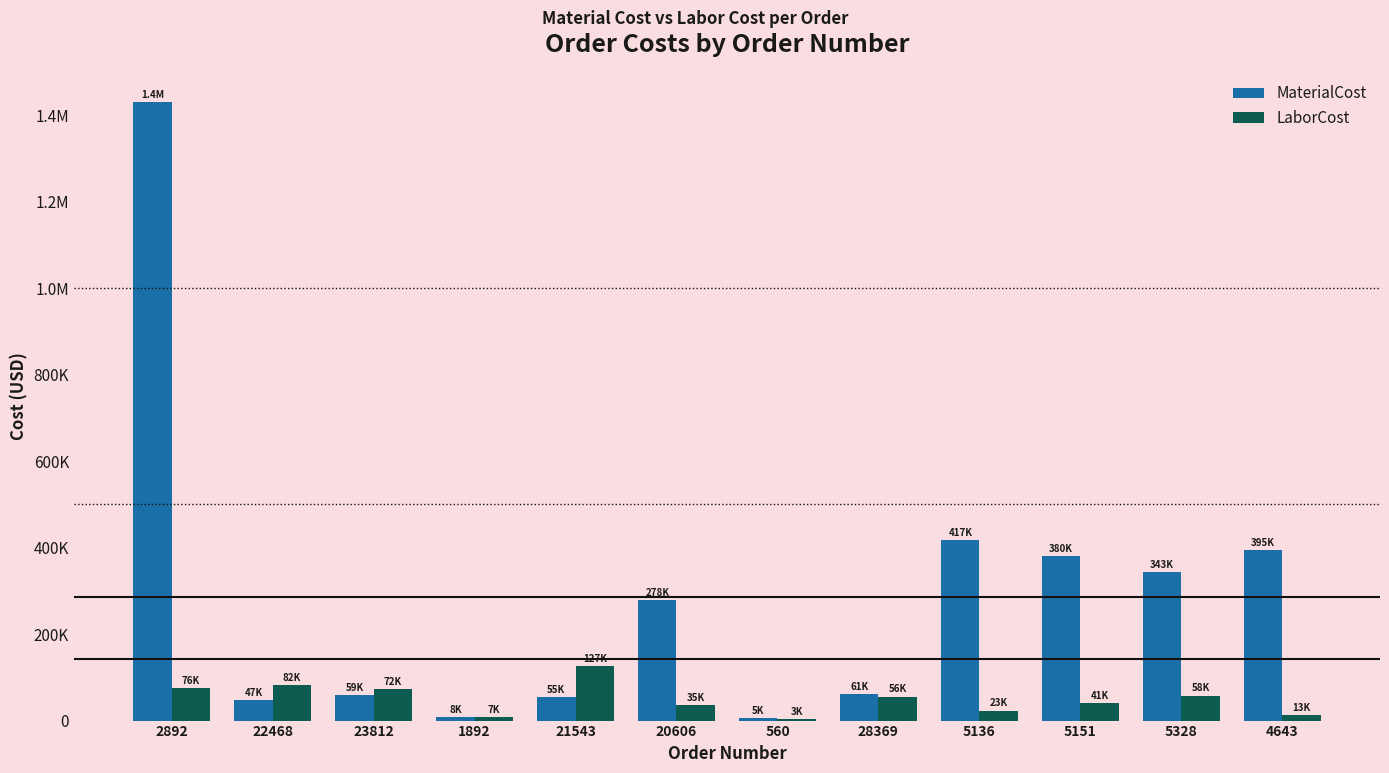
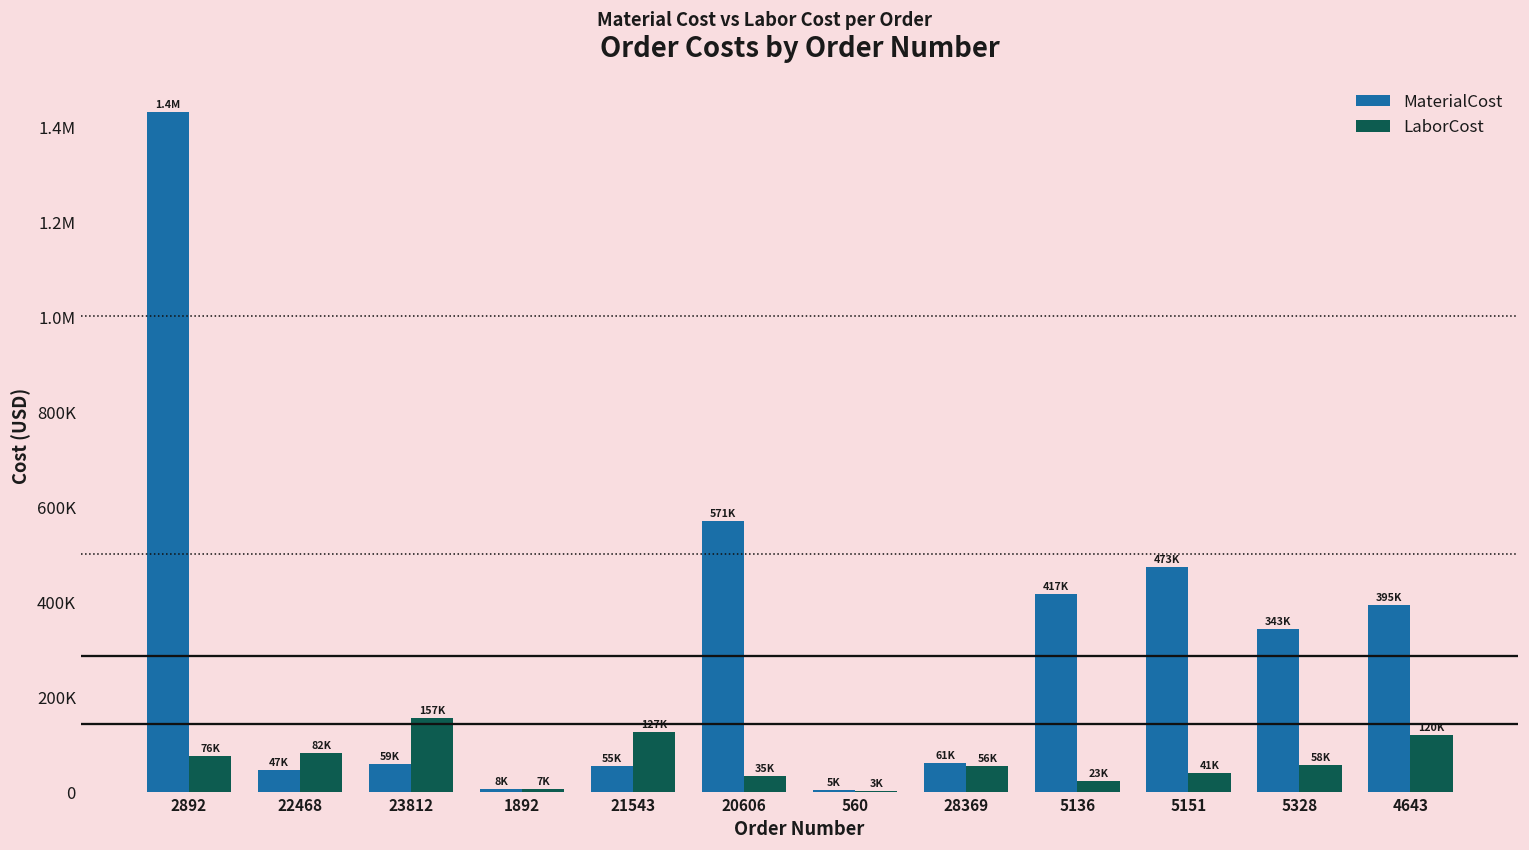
  {
    "MaterialCost": {
      "2892": "1.4M",
      "22468": "47K",
      "23812": "59K",
      "1892": "8K",
      "21543": "55K",
-     "20606": "278K",
+     "20606": "571K",
      "560": "5K",
      "28369": "61K",
      "5136": "417K",
-     "5151": "380K",
+     "5151": "473K",
      "5328": "343K",
      "4643": "395K"
    },
    "LaborCost": {
      "2892": "76K",
      "22468": "82K",
-     "23812": "72K",
+     "23812": "157K",
      "1892": "7K",
      "21543": "127K",
      "20606": "35K",
      "560": "3K",
      "28369": "56K",
      "5136": "23K",
      "5151": "41K",
      "5328": "58K",
-     "4643": "13K"
+     "4643": "120K"
    }
  }
